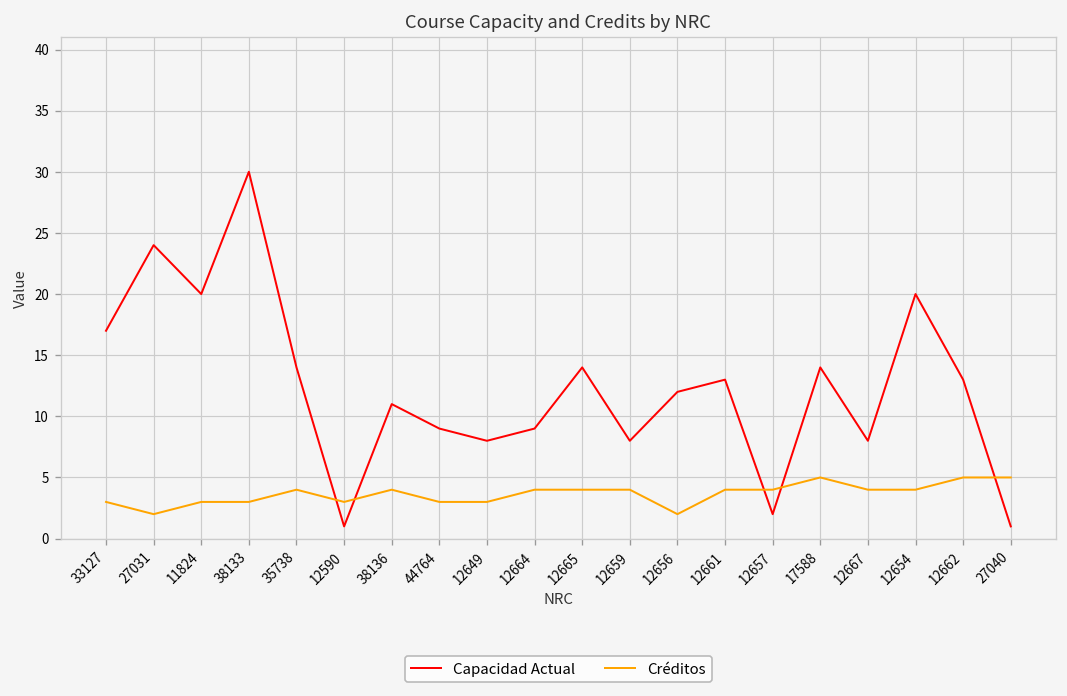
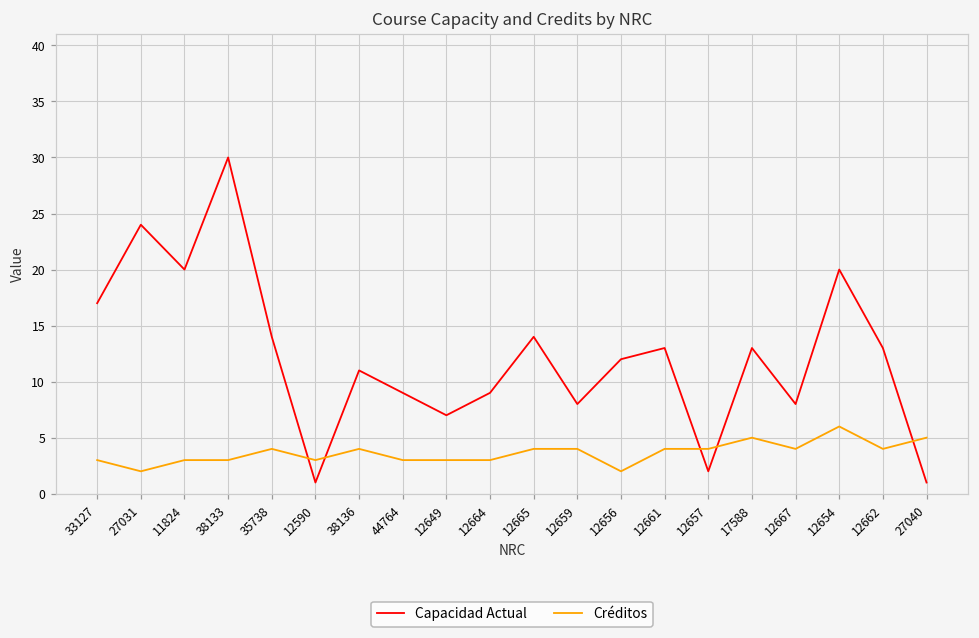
  {
    "Capacidad Actual": {
      "33127": 17,
      "27031": 24,
      "11824": 20,
      "38133": 30,
      "35738": 14,
      "12590": 1,
      "38136": 11,
      "44764": 9,
-     "12649": 8,
+     "12649": 7,
      "12664": 9,
      "12665": 14,
      "12659": 8,
      "12656": 12,
      "12661": 13,
      "12657": 2,
-     "17588": 14,
+     "17588": 13,
      "12667": 8,
      "12654": 20,
      "12662": 13,
      "27040": 1
    },
    "Créditos": {
      "33127": 3,
      "27031": 2,
      "11824": 3,
      "38133": 3,
      "35738": 4,
      "12590": 3,
      "38136": 4,
      "44764": 3,
      "12649": 3,
-     "12664": 4,
+     "12664": 3,
      "12665": 4,
      "12659": 4,
      "12656": 2,
      "12661": 4,
      "12657": 4,
      "17588": 5,
      "12667": 4,
-     "12654": 4,
-     "12662": 5,
+     "12654": 6,
+     "12662": 4,
      "27040": 5
    }
  }
